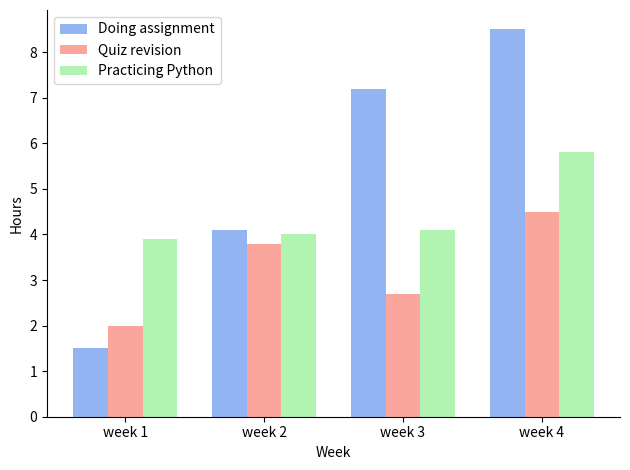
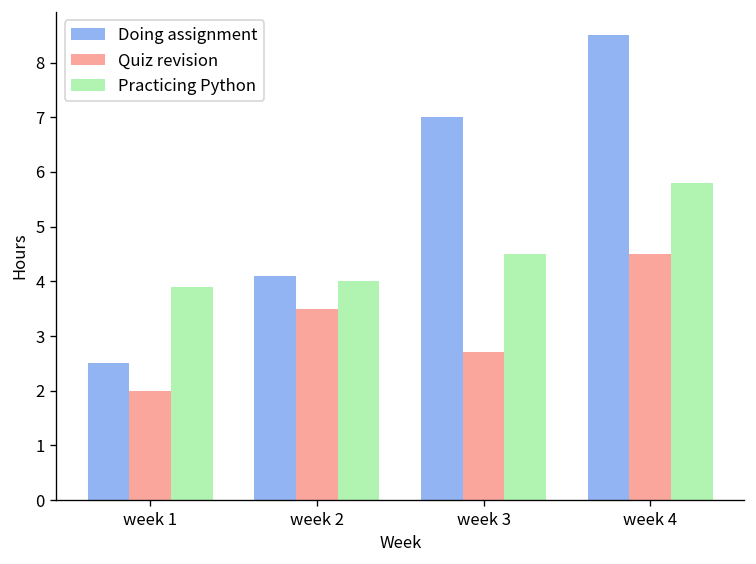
  {
    "Doing assignment": {
-     "week 1": 1.5,
+     "week 1": 2.5,
      "week 2": 4.1,
-     "week 3": 7.2,
+     "week 3": 7.0,
      "week 4": 8.5
    },
    "Quiz revision": {
      "week 1": 2.0,
-     "week 2": 3.8,
+     "week 2": 3.5,
      "week 3": 2.7,
      "week 4": 4.5
    },
    "Practicing Python": {
      "week 1": 3.9,
      "week 2": 4.0,
-     "week 3": 4.1,
+     "week 3": 4.5,
      "week 4": 5.8
    }
  }
